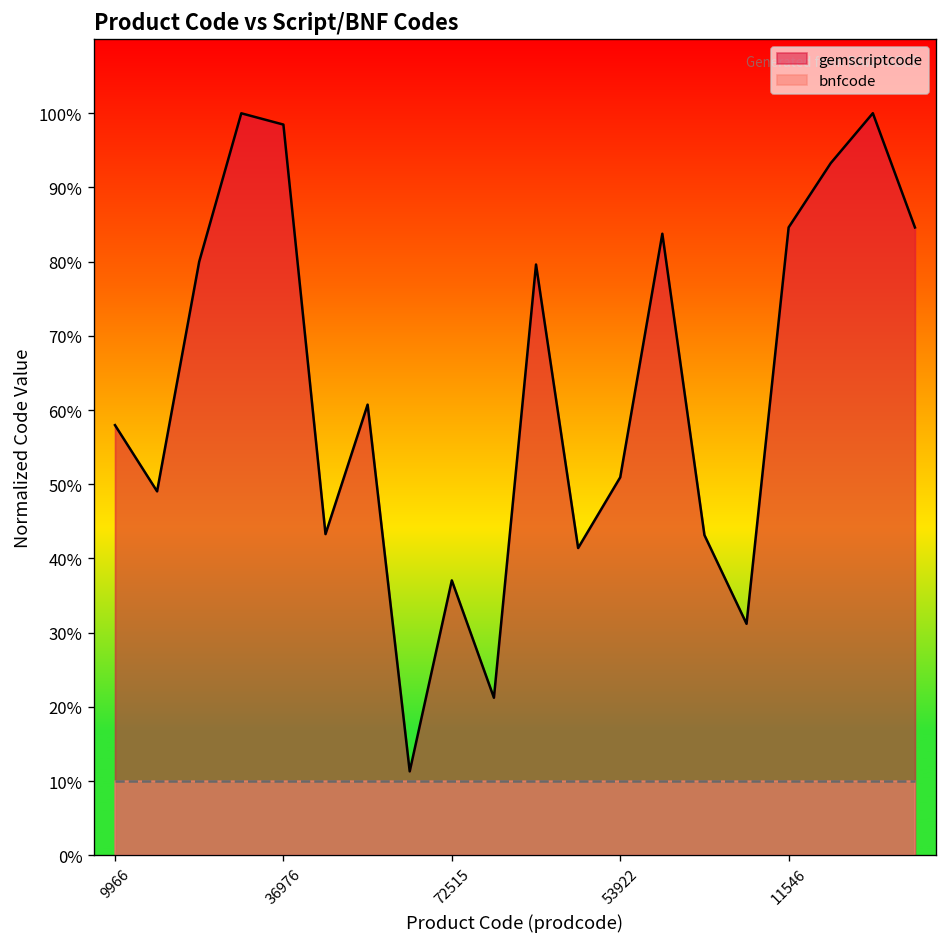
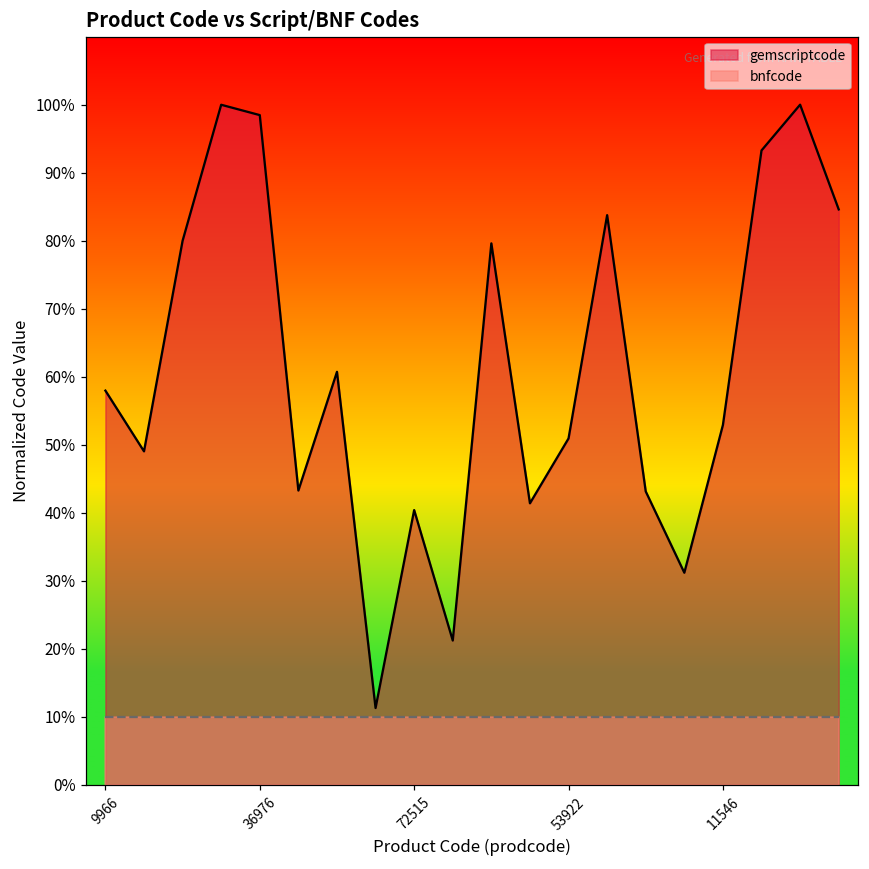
  {
    "gemscriptcode": {
      "9966": "58%",
      "36976": "98%",
-     "72515": "37%",
+     "72515": "40%",
      "53922": "51%",
-     "11546": "85%"
+     "11546": "53%"
    },
    "bnfcode": {
      "9966": "10%",
      "36976": "10%",
      "72515": "10%",
      "53922": "10%",
      "11546": "10%"
    }
  }
